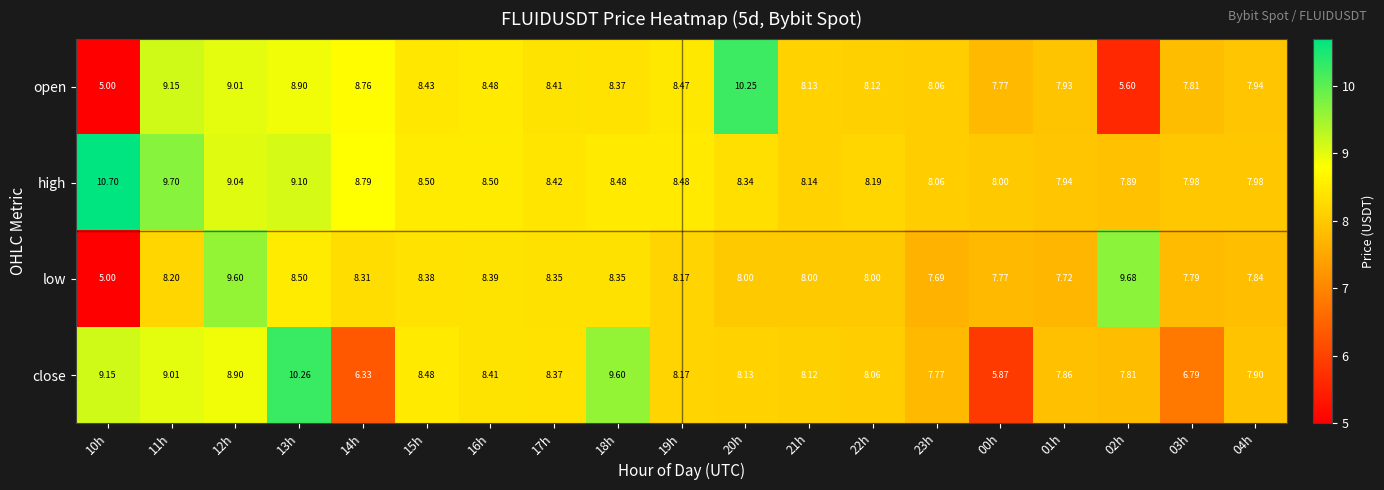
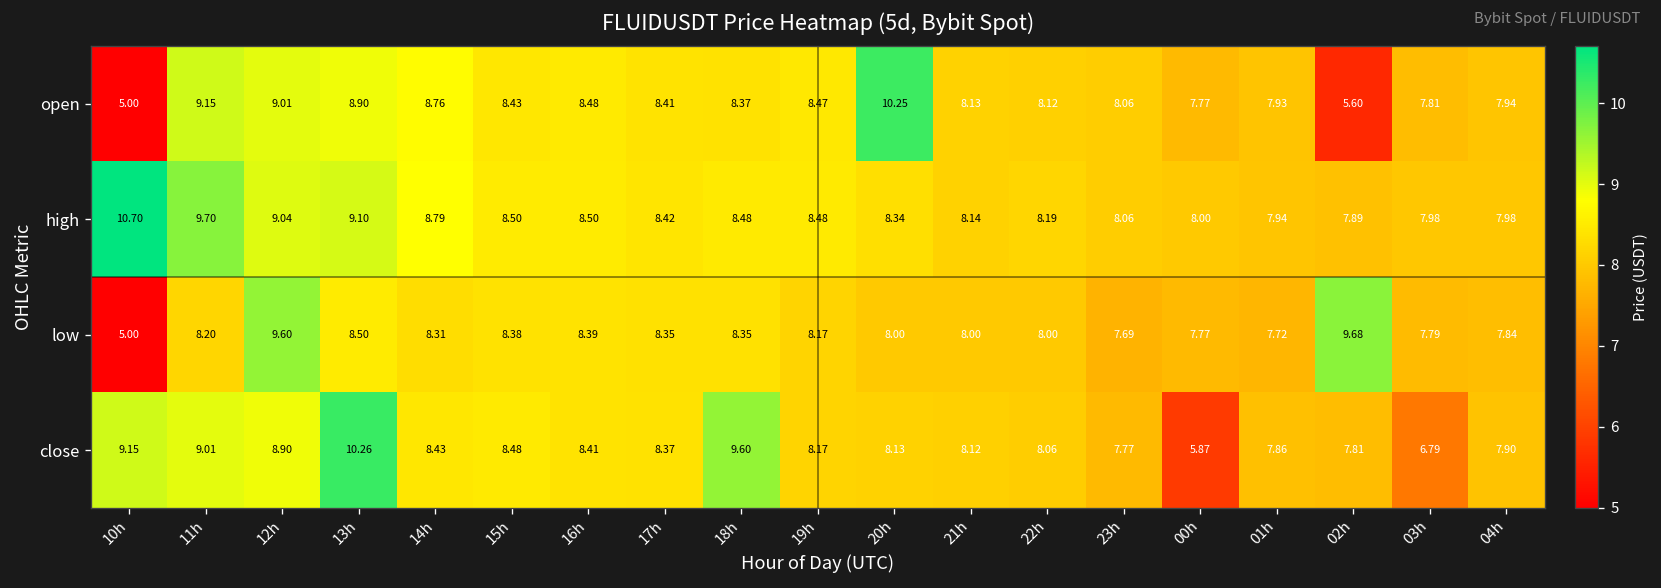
  {
    "open": {
      "10h": 5.00,
      "11h": 9.15,
      "12h": 9.01,
      "13h": 8.90,
      "14h": 8.76,
      "15h": 8.43,
      "16h": 8.48,
      "17h": 8.41,
      "18h": 8.37,
      "19h": 8.47,
      "20h": 10.25,
      "21h": 8.13,
      "22h": 8.12,
      "23h": 8.06,
      "00h": 7.77,
      "01h": 7.93,
      "02h": 5.60,
      "03h": 7.81,
      "04h": 7.94
    },
    "high": {
      "10h": 10.70,
      "11h": 9.70,
      "12h": 9.04,
      "13h": 9.10,
      "14h": 8.79,
      "15h": 8.50,
      "16h": 8.50,
      "17h": 8.42,
      "18h": 8.48,
      "19h": 8.48,
      "20h": 8.34,
      "21h": 8.14,
      "22h": 8.19,
      "23h": 8.06,
      "00h": 8.00,
      "01h": 7.94,
      "02h": 7.89,
      "03h": 7.98,
      "04h": 7.98
    },
    "low": {
      "10h": 5.00,
      "11h": 8.20,
      "12h": 9.60,
      "13h": 8.50,
      "14h": 8.31,
      "15h": 8.38,
      "16h": 8.39,
      "17h": 8.35,
      "18h": 8.35,
      "19h": 8.17,
      "20h": 8.00,
      "21h": 8.00,
      "22h": 8.00,
      "23h": 7.69,
      "00h": 7.77,
      "01h": 7.72,
      "02h": 9.68,
      "03h": 7.79,
      "04h": 7.84
    },
    "close": {
      "10h": 9.15,
      "11h": 9.01,
      "12h": 8.90,
      "13h": 10.26,
-     "14h": 6.33,
+     "14h": 8.43,
      "15h": 8.48,
      "16h": 8.41,
      "17h": 8.37,
      "18h": 9.60,
      "19h": 8.17,
      "20h": 8.13,
      "21h": 8.12,
      "22h": 8.06,
      "23h": 7.77,
      "00h": 5.87,
      "01h": 7.86,
      "02h": 7.81,
      "03h": 6.79,
      "04h": 7.90
    }
  }
